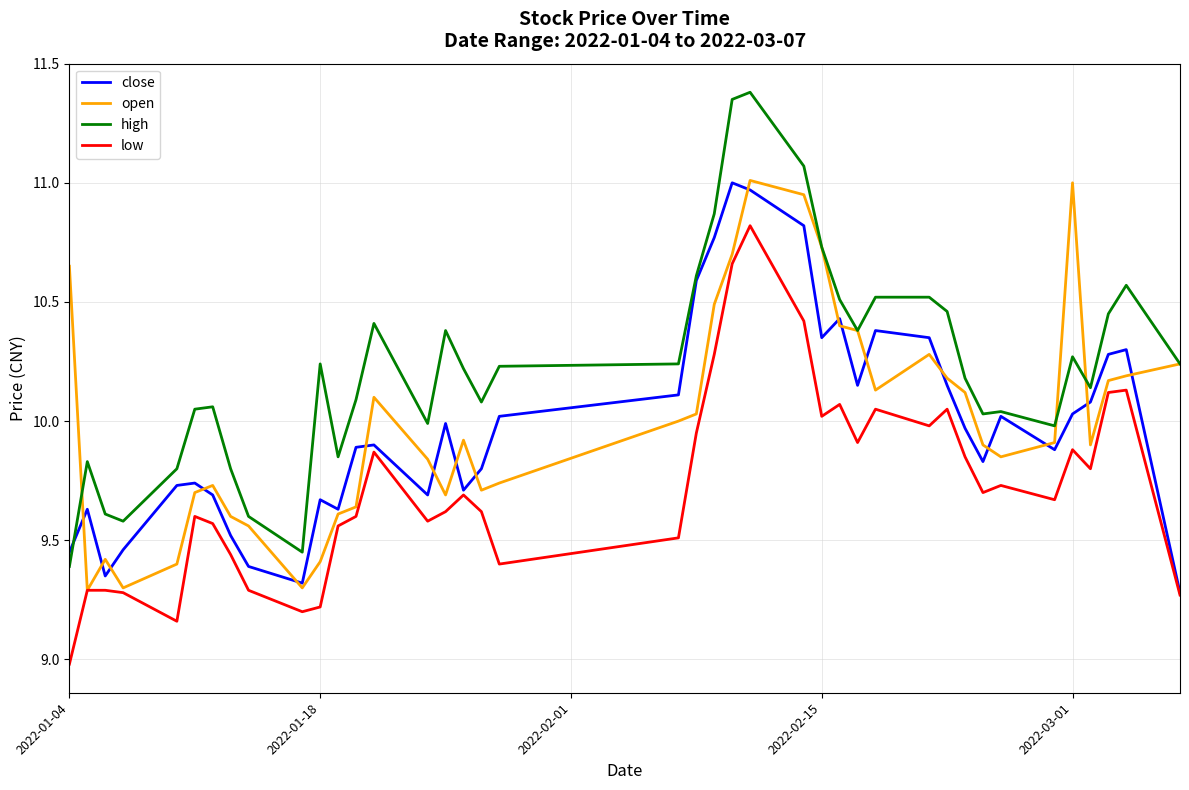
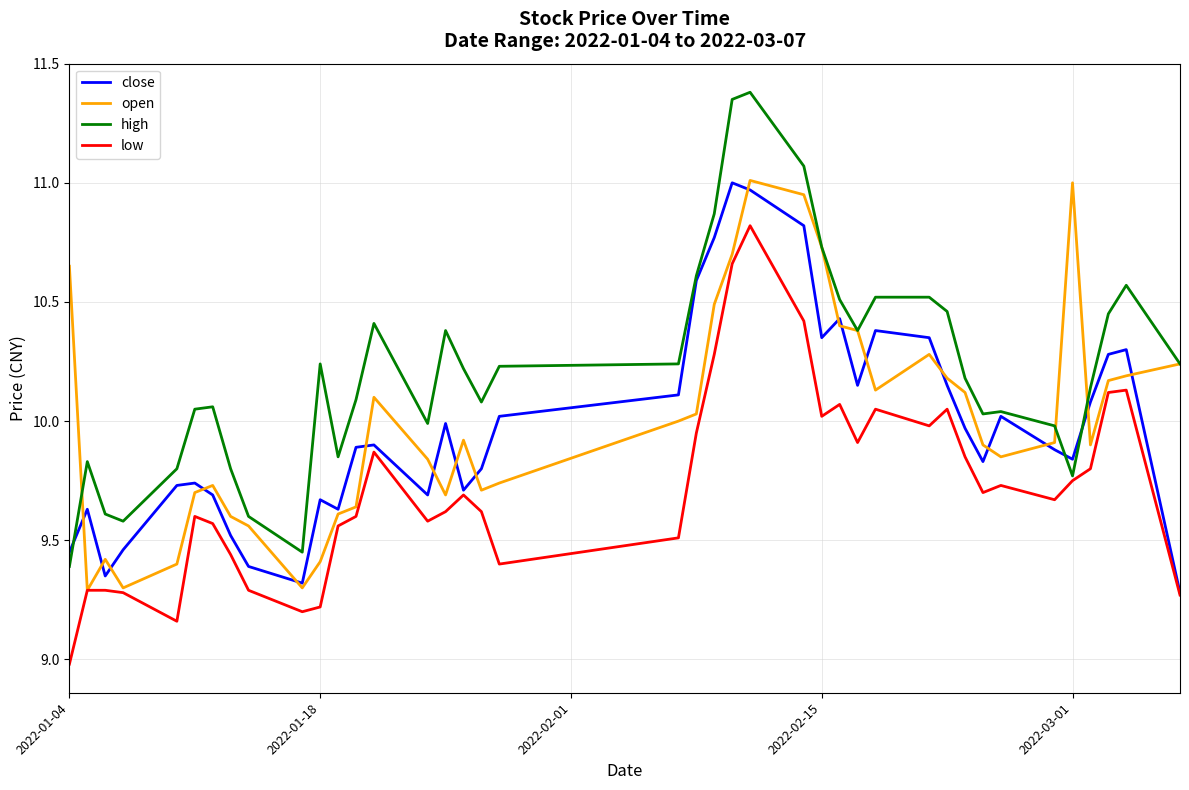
  {
    "close": {
      "2022-01-04": 9.45,
      "2022-01-18": 9.67,
      "2022-02-15": 10.35,
-     "2022-03-01": 10.03
+     "2022-03-01": 9.84
    },
    "open": {
      "2022-01-04": 10.65,
      "2022-01-18": 9.41,
      "2022-03-01": 11.00
    },
    "high": {
      "2022-01-04": 9.39,
      "2022-01-18": 10.24,
-     "2022-03-01": 10.27
+     "2022-03-01": 9.77
    },
    "low": {
      "2022-01-04": 8.98,
      "2022-01-18": 9.22,
      "2022-02-15": 10.02,
-     "2022-03-01": 9.88
+     "2022-03-01": 9.75
    }
  }
